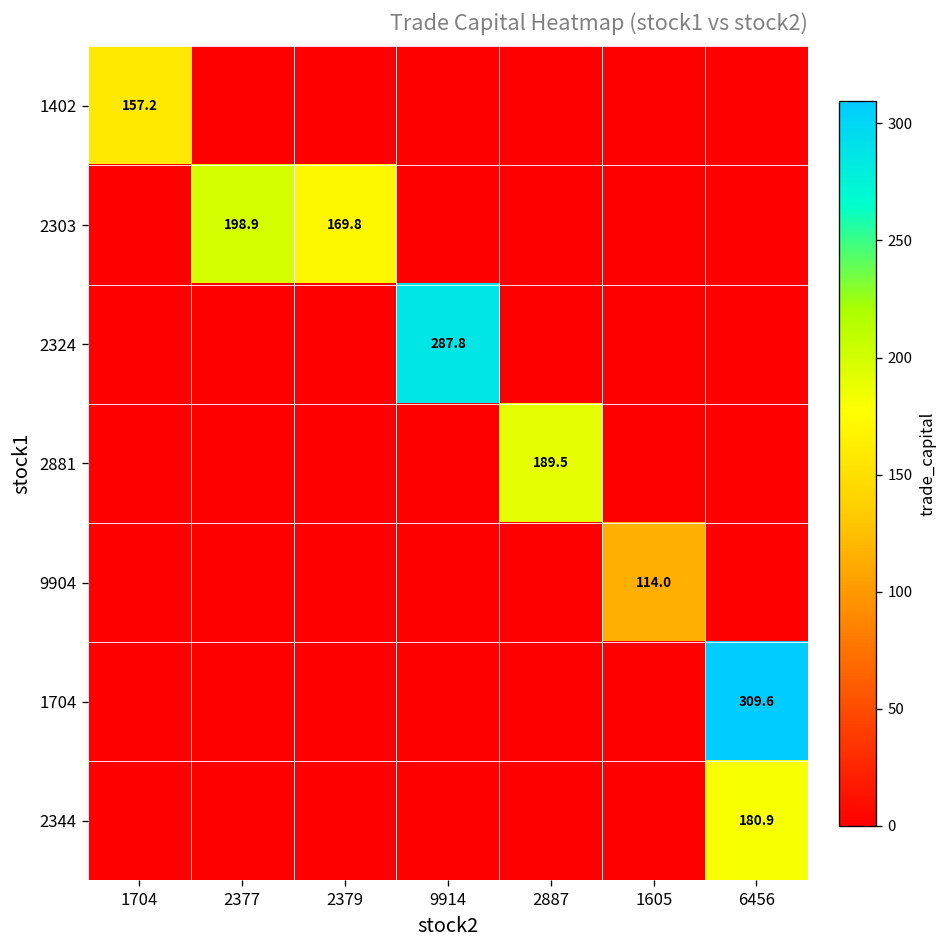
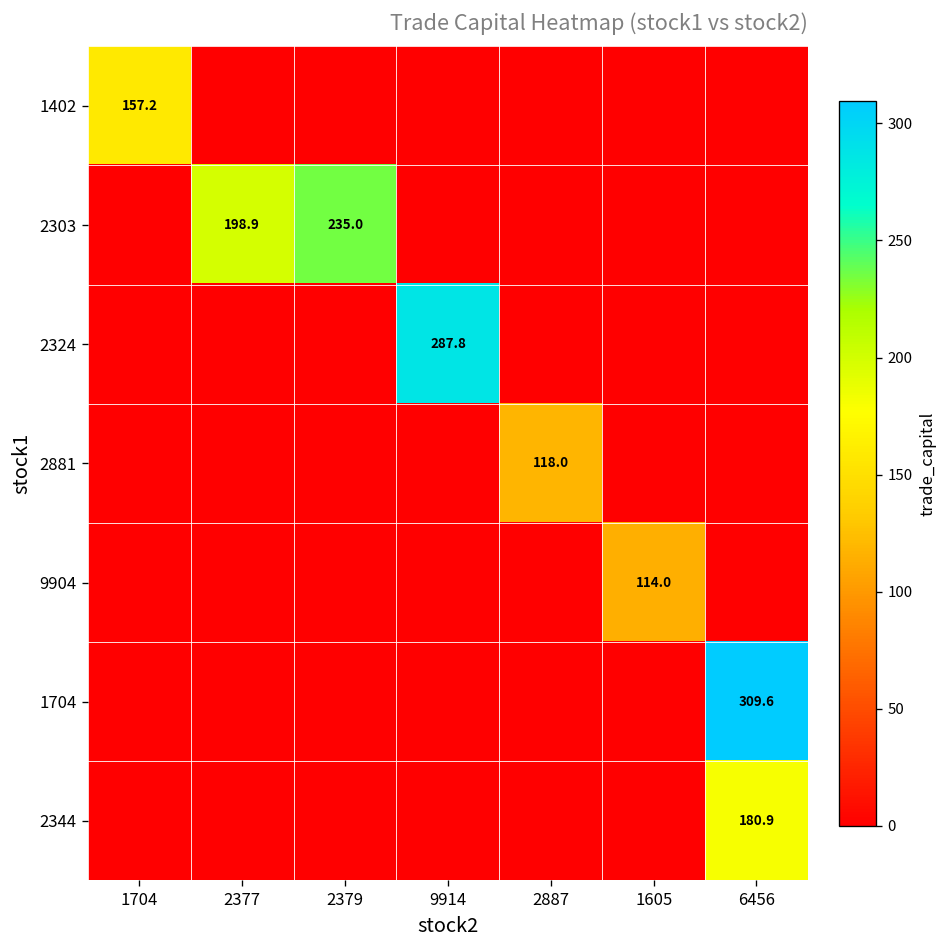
  {
    "1402": {
      "1704": 157.2
    },
    "2303": {
      "2377": 198.9,
-     "2379": 169.8
+     "2379": 235.0
    },
    "2324": {
      "9914": 287.8
    },
    "2881": {
-     "2887": 189.5
+     "2887": 118.0
    },
    "9904": {
      "1605": 114.0
    },
    "1704": {
      "6456": 309.6
    },
    "2344": {
      "6456": 180.9
    }
  }
